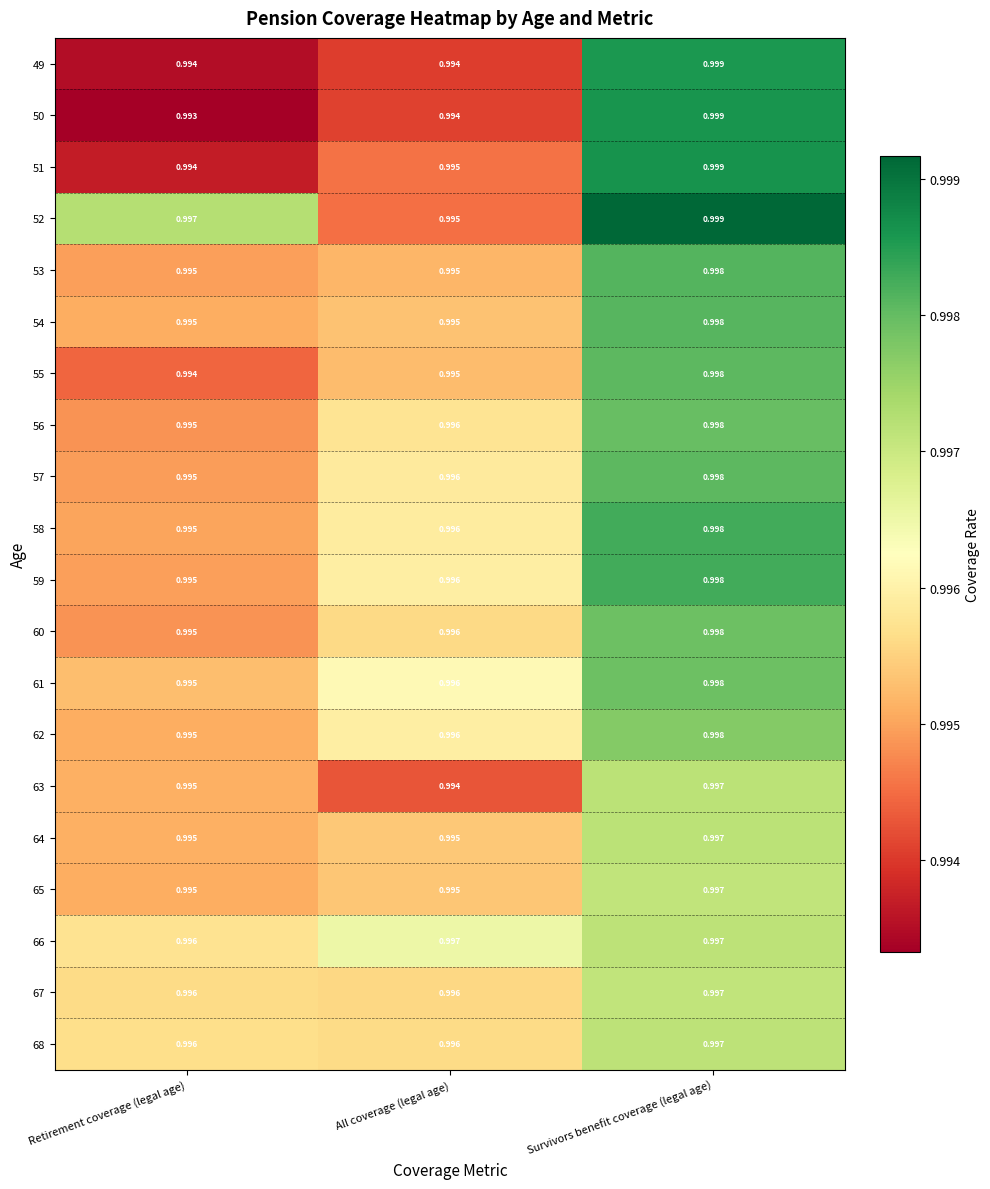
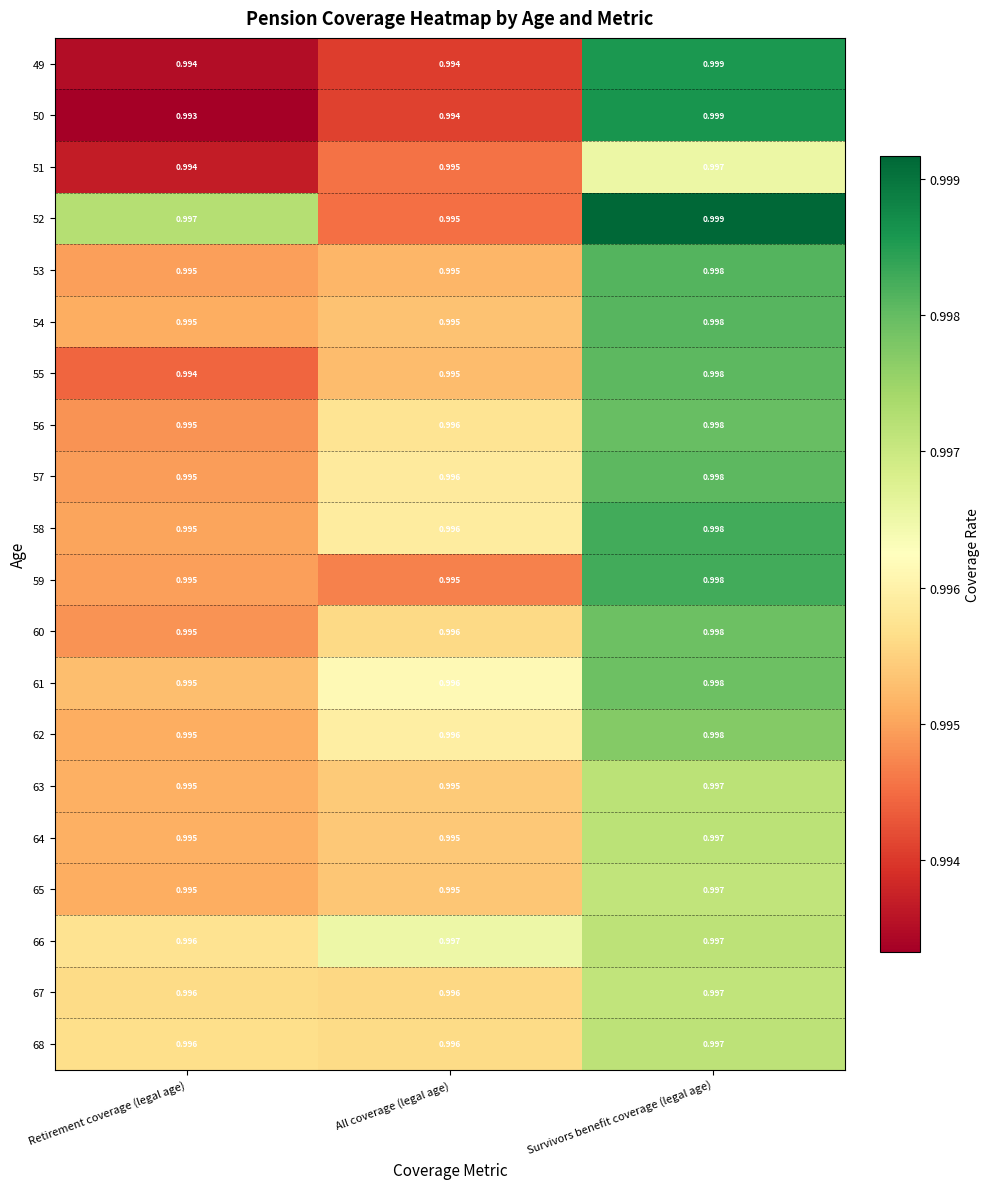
  {
    "49": {
      "Retirement coverage (legal age)": 0.994,
      "All coverage (legal age)": 0.994,
      "Survivors benefit coverage (legal age)": 0.999
    },
    "50": {
      "Retirement coverage (legal age)": 0.993,
      "All coverage (legal age)": 0.994,
      "Survivors benefit coverage (legal age)": 0.999
    },
    "51": {
      "Retirement coverage (legal age)": 0.994,
      "All coverage (legal age)": 0.995,
-     "Survivors benefit coverage (legal age)": 0.999
+     "Survivors benefit coverage (legal age)": 0.997
    },
    "52": {
      "Retirement coverage (legal age)": 0.997,
      "All coverage (legal age)": 0.995,
      "Survivors benefit coverage (legal age)": 0.999
    },
    "53": {
      "Retirement coverage (legal age)": 0.995,
      "All coverage (legal age)": 0.995,
      "Survivors benefit coverage (legal age)": 0.998
    },
    "54": {
      "Retirement coverage (legal age)": 0.995,
      "All coverage (legal age)": 0.995,
      "Survivors benefit coverage (legal age)": 0.998
    },
    "55": {
      "Retirement coverage (legal age)": 0.994,
      "All coverage (legal age)": 0.995,
      "Survivors benefit coverage (legal age)": 0.998
    },
    "56": {
      "Retirement coverage (legal age)": 0.995,
      "All coverage (legal age)": 0.996,
      "Survivors benefit coverage (legal age)": 0.998
    },
    "57": {
      "Retirement coverage (legal age)": 0.995,
      "All coverage (legal age)": 0.996,
      "Survivors benefit coverage (legal age)": 0.998
    },
    "58": {
      "Retirement coverage (legal age)": 0.995,
      "All coverage (legal age)": 0.996,
      "Survivors benefit coverage (legal age)": 0.998
    },
    "59": {
      "Retirement coverage (legal age)": 0.995,
-     "All coverage (legal age)": 0.996,
+     "All coverage (legal age)": 0.995,
      "Survivors benefit coverage (legal age)": 0.998
    },
    "60": {
      "Retirement coverage (legal age)": 0.995,
      "All coverage (legal age)": 0.996,
      "Survivors benefit coverage (legal age)": 0.998
    },
    "61": {
      "Retirement coverage (legal age)": 0.995,
      "All coverage (legal age)": 0.996,
      "Survivors benefit coverage (legal age)": 0.998
    },
    "62": {
      "Retirement coverage (legal age)": 0.995,
      "All coverage (legal age)": 0.996,
      "Survivors benefit coverage (legal age)": 0.998
    },
    "63": {
      "Retirement coverage (legal age)": 0.995,
-     "All coverage (legal age)": 0.994,
+     "All coverage (legal age)": 0.995,
      "Survivors benefit coverage (legal age)": 0.997
    },
    "64": {
      "Retirement coverage (legal age)": 0.995,
      "All coverage (legal age)": 0.995,
      "Survivors benefit coverage (legal age)": 0.997
    },
    "65": {
      "Retirement coverage (legal age)": 0.995,
      "All coverage (legal age)": 0.995,
      "Survivors benefit coverage (legal age)": 0.997
    },
    "66": {
      "Retirement coverage (legal age)": 0.996,
      "All coverage (legal age)": 0.997,
      "Survivors benefit coverage (legal age)": 0.997
    },
    "67": {
      "Retirement coverage (legal age)": 0.996,
      "All coverage (legal age)": 0.996,
      "Survivors benefit coverage (legal age)": 0.997
    },
    "68": {
      "Retirement coverage (legal age)": 0.996,
      "All coverage (legal age)": 0.996,
      "Survivors benefit coverage (legal age)": 0.997
    }
  }
